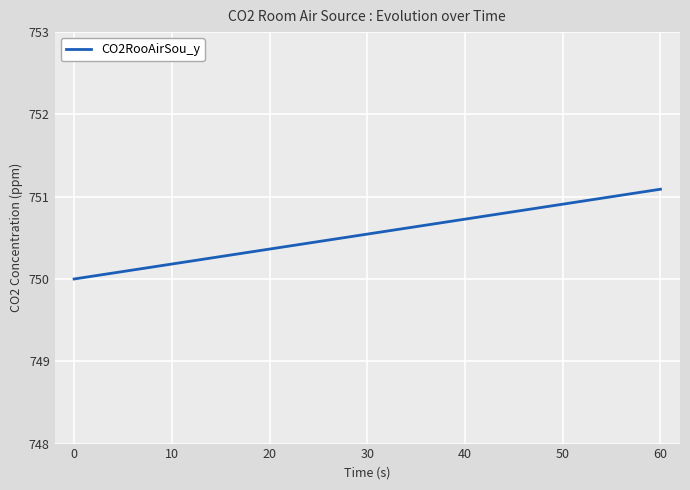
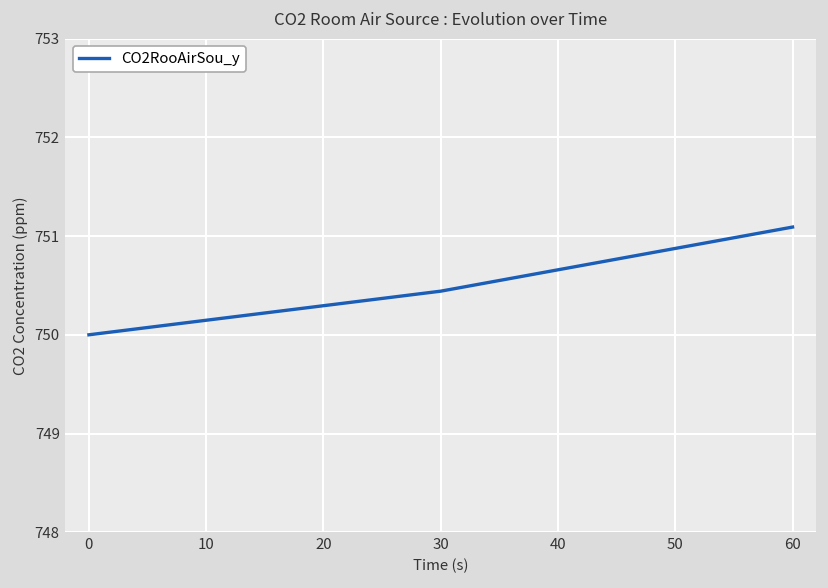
  {
    "0": 750.0,
-   "30": 750.5,
+   "30": 750.4,
    "60": 751.1
  }
